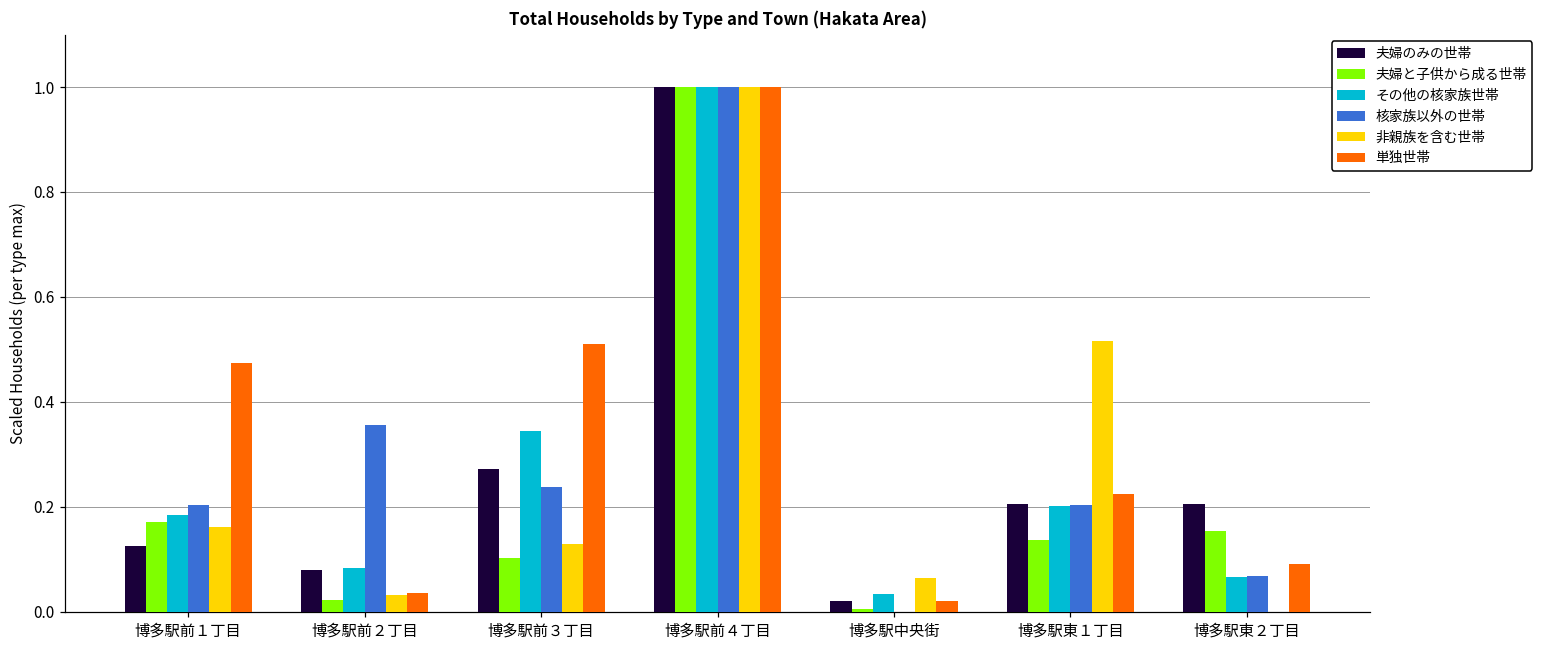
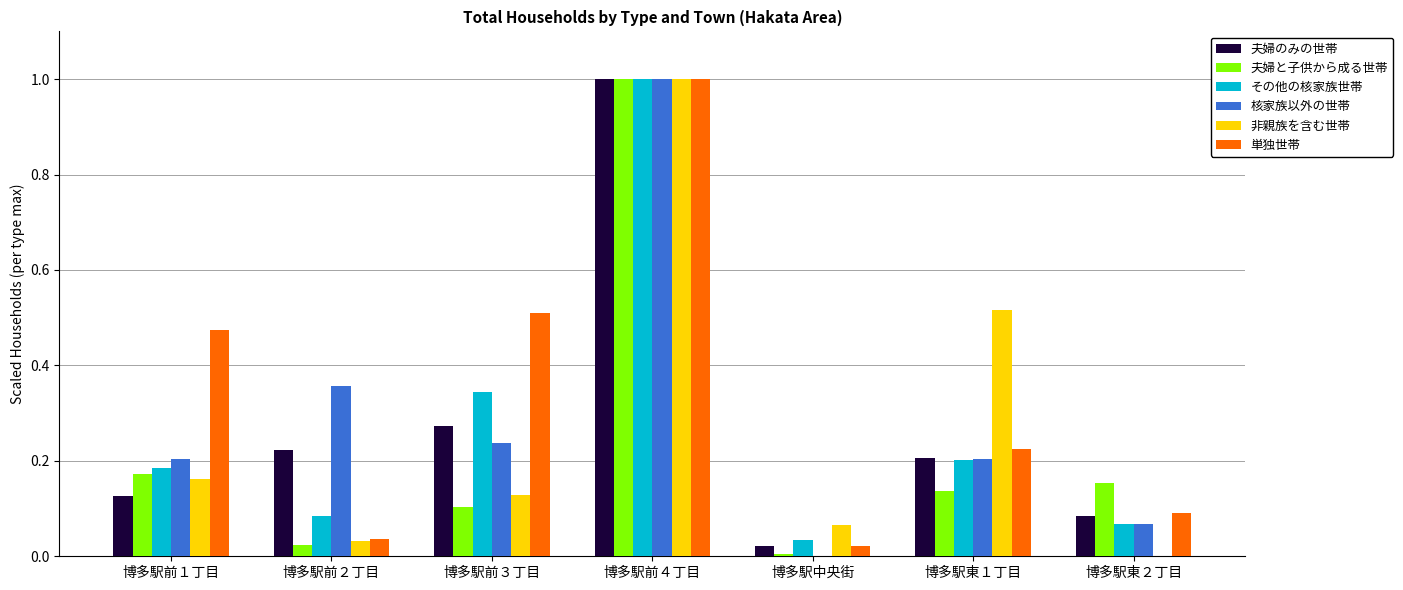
  {
    "夫婦のみの世帯": {
      "博多駅前１丁目": 0.13,
-     "博多駅前２丁目": 0.08,
+     "博多駅前２丁目": 0.22,
      "博多駅前３丁目": 0.27,
      "博多駅前４丁目": 1.00,
      "博多駅中央街": 0.02,
      "博多駅東１丁目": 0.21,
-     "博多駅東２丁目": 0.21
+     "博多駅東２丁目": 0.08
    },
    "夫婦と子供から成る世帯": {
      "博多駅前１丁目": 0.17,
      "博多駅前２丁目": 0.02,
      "博多駅前３丁目": 0.10,
      "博多駅前４丁目": 1.00,
      "博多駅中央街": 0.01,
      "博多駅東１丁目": 0.14,
      "博多駅東２丁目": 0.15
    },
    "その他の核家族世帯": {
      "博多駅前１丁目": 0.18,
      "博多駅前２丁目": 0.08,
      "博多駅前３丁目": 0.34,
      "博多駅前４丁目": 1.00,
      "博多駅中央街": 0.03,
      "博多駅東１丁目": 0.20,
      "博多駅東２丁目": 0.07
    },
    "核家族以外の世帯": {
      "博多駅前１丁目": 0.20,
      "博多駅前２丁目": 0.36,
      "博多駅前３丁目": 0.24,
      "博多駅前４丁目": 1.00,
      "博多駅中央街": 0.00,
      "博多駅東１丁目": 0.20,
      "博多駅東２丁目": 0.07
    },
    "非親族を含む世帯": {
      "博多駅前１丁目": 0.16,
      "博多駅前２丁目": 0.03,
      "博多駅前３丁目": 0.13,
      "博多駅前４丁目": 1.00,
      "博多駅中央街": 0.06,
      "博多駅東１丁目": 0.52,
      "博多駅東２丁目": 0.00
    },
    "単独世帯": {
      "博多駅前１丁目": 0.47,
      "博多駅前２丁目": 0.04,
      "博多駅前３丁目": 0.51,
      "博多駅前４丁目": 1.00,
      "博多駅中央街": 0.02,
      "博多駅東１丁目": 0.23,
      "博多駅東２丁目": 0.09
    }
  }
